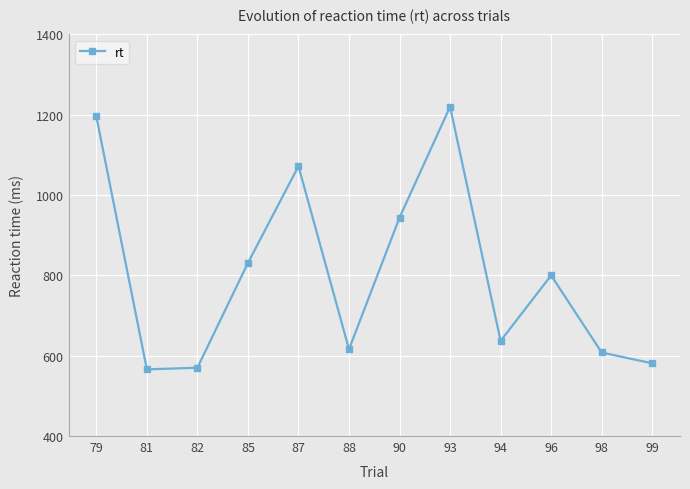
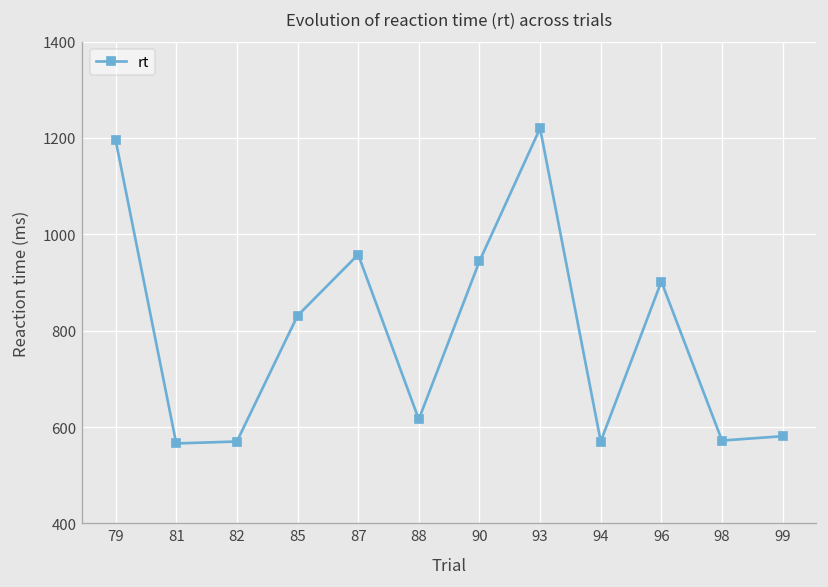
  {
    "79": 1200,
    "81": 570,
    "82": 570,
    "85": 830,
-   "87": 1070,
+   "87": 960,
    "88": 620,
    "90": 940,
    "93": 1220,
-   "94": 640,
-   "96": 800,
-   "98": 610,
+   "94": 570,
+   "96": 900,
+   "98": 570,
    "99": 580
  }
